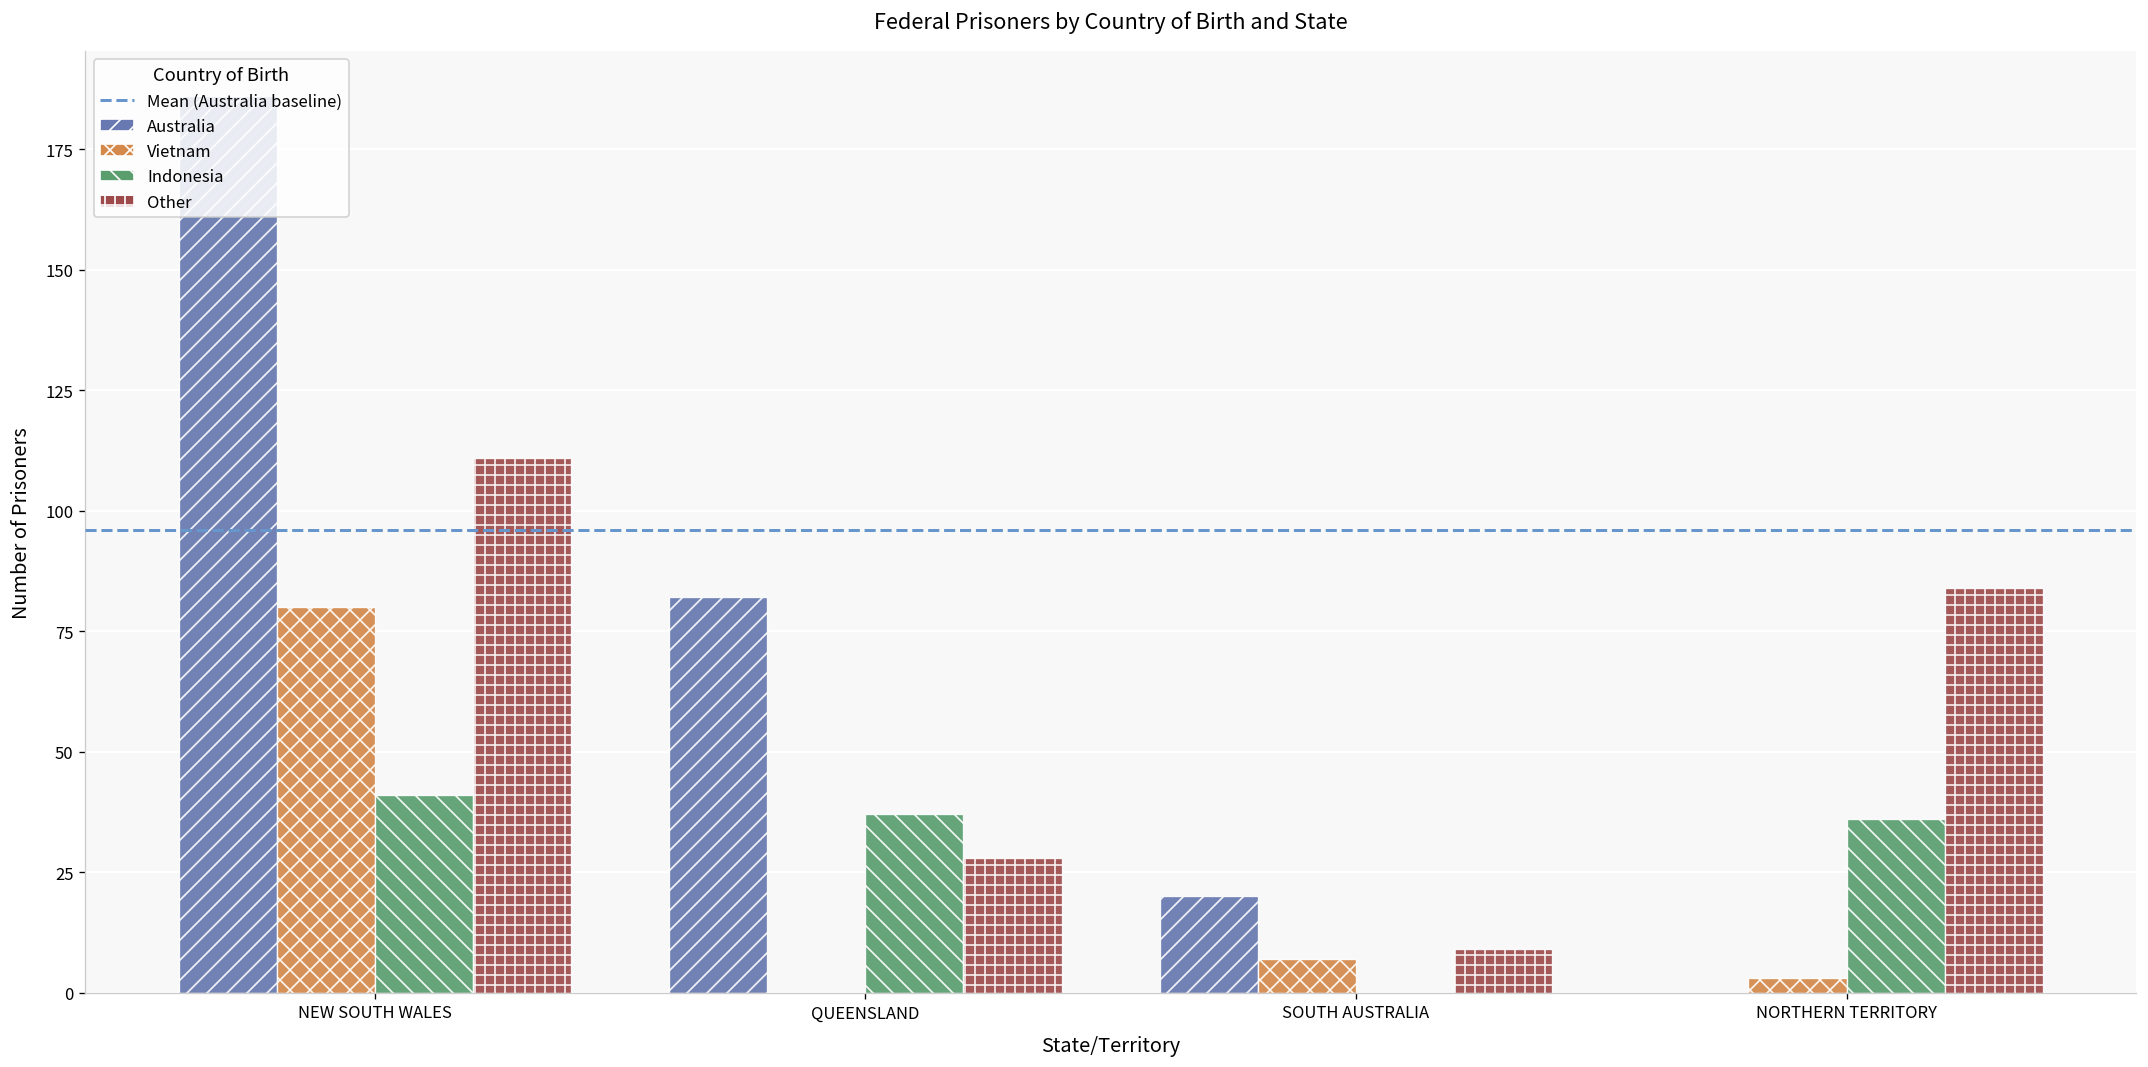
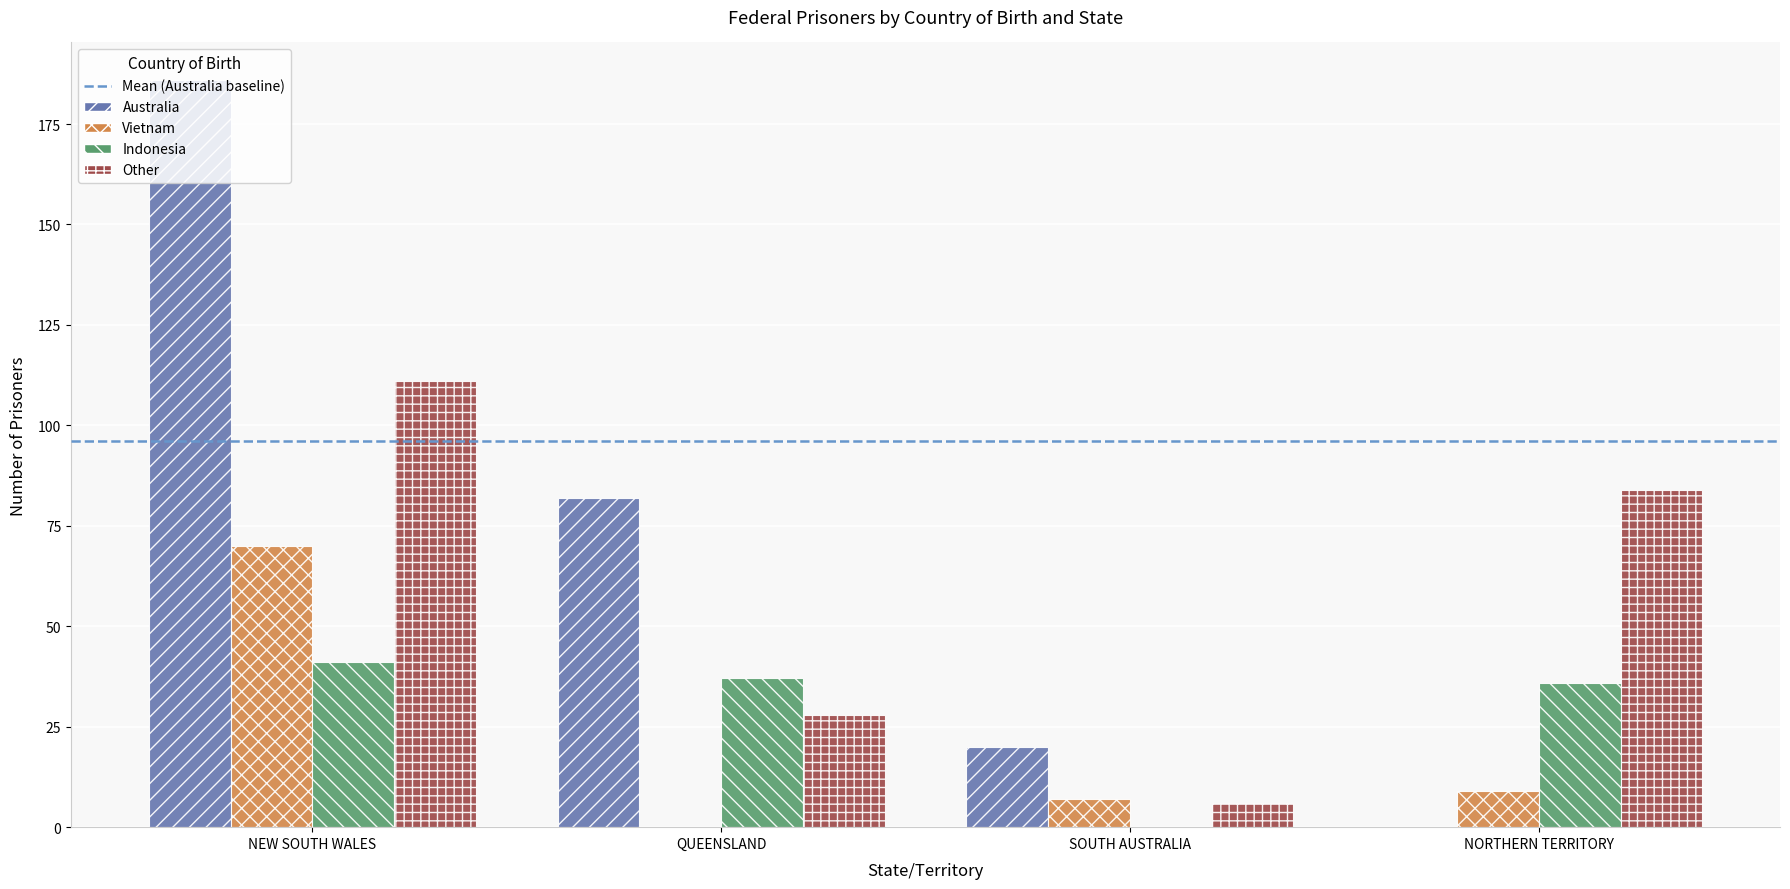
  {
    "Australia": {
      "QUEENSLAND": 82,
      "SOUTH AUSTRALIA": 20,
      "NORTHERN TERRITORY": 0
    },
    "Vietnam": {
-     "NEW SOUTH WALES": 80,
+     "NEW SOUTH WALES": 70,
      "QUEENSLAND": 0,
      "SOUTH AUSTRALIA": 7,
-     "NORTHERN TERRITORY": 3
+     "NORTHERN TERRITORY": 9
    },
    "Indonesia": {
      "NEW SOUTH WALES": 41,
      "QUEENSLAND": 37,
      "SOUTH AUSTRALIA": 0,
      "NORTHERN TERRITORY": 36
    },
    "Other": {
      "NEW SOUTH WALES": 111,
      "QUEENSLAND": 28,
-     "SOUTH AUSTRALIA": 9,
+     "SOUTH AUSTRALIA": 6,
      "NORTHERN TERRITORY": 84
    }
  }
